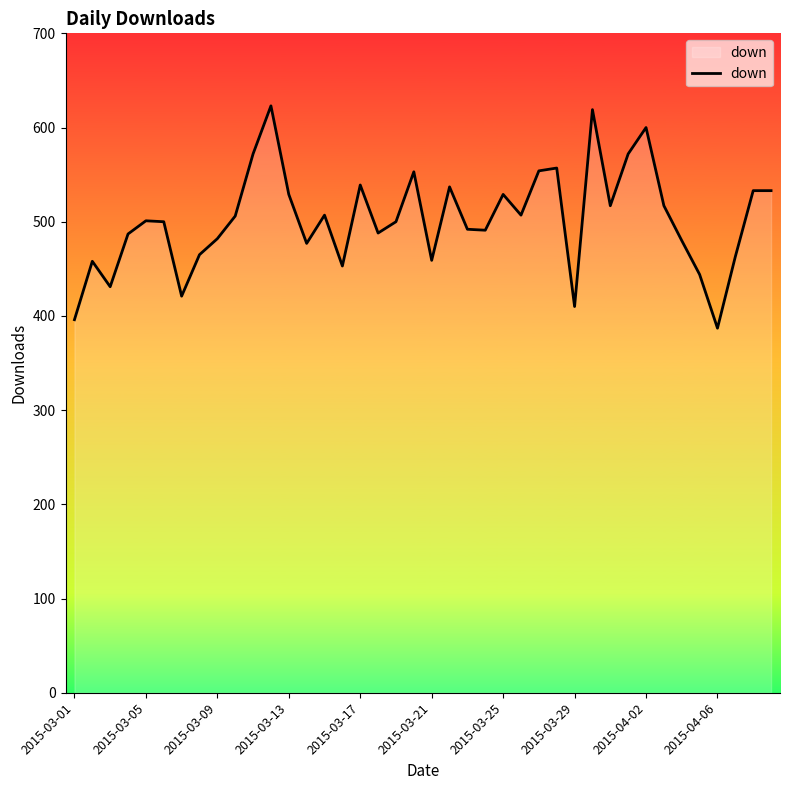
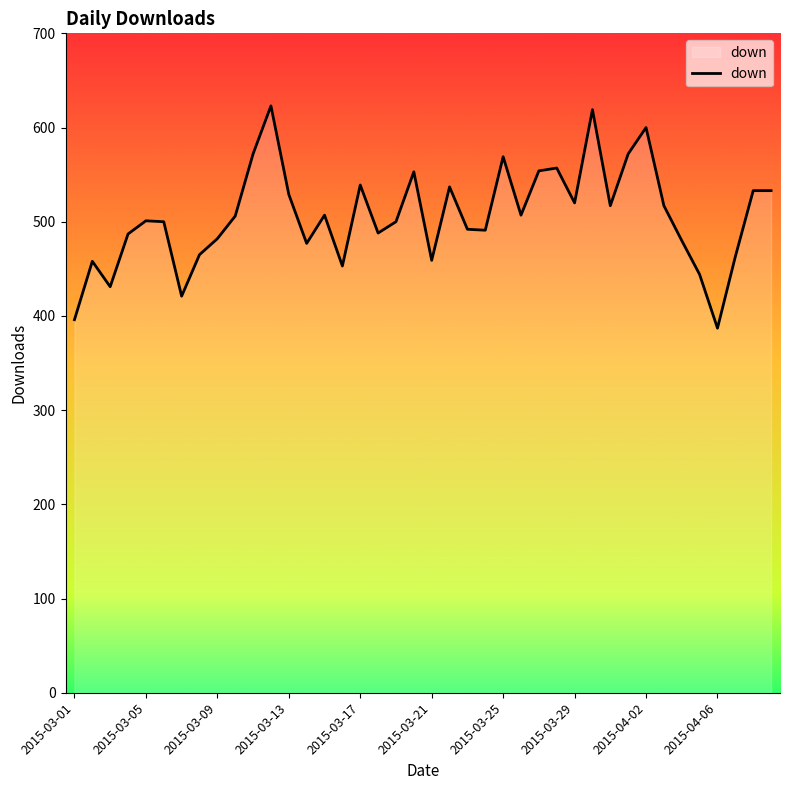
  {
    "2015-03-01": 400,
    "2015-03-05": 500,
    "2015-03-09": 480,
    "2015-03-13": 530,
    "2015-03-17": 540,
    "2015-03-21": 460,
-   "2015-03-25": 530,
-   "2015-03-29": 410,
+   "2015-03-25": 570,
+   "2015-03-29": 520,
    "2015-04-02": 600,
    "2015-04-06": 390
  }
